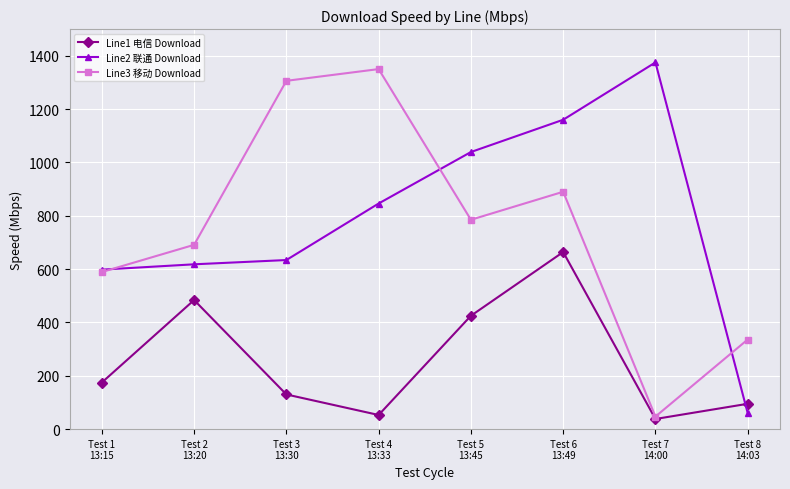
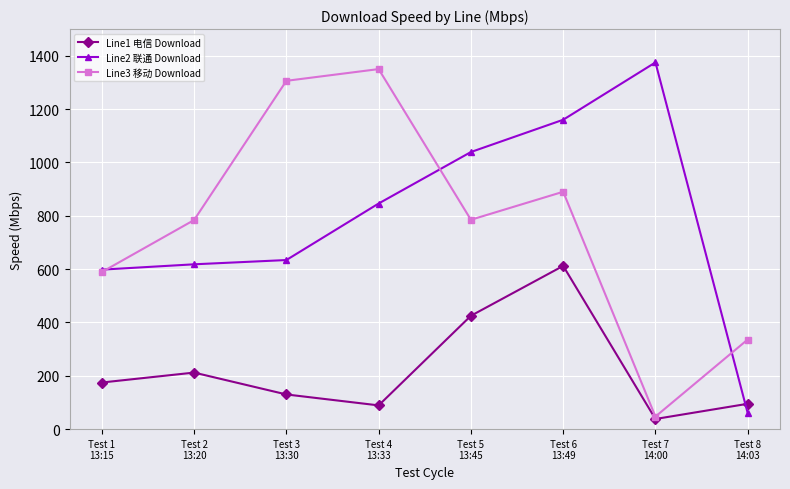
  {
    "Line1 电信 Download": {
      "Test 1 13:15": 170,
-     "Test 2 13:20": 480,
+     "Test 2 13:20": 210,
      "Test 3 13:30": 130,
-     "Test 4 13:33": 50,
+     "Test 4 13:33": 90,
      "Test 5 13:45": 430,
-     "Test 6 13:49": 660,
+     "Test 6 13:49": 610,
      "Test 8 14:03": 100
    },
    "Line2 联通 Download": {
      "Test 2 13:20": 620,
      "Test 3 13:30": 630,
      "Test 4 13:33": 850,
      "Test 5 13:45": 1040,
      "Test 6 13:49": 1160,
      "Test 7 14:00": 1380,
      "Test 8 14:03": 60
    },
    "Line3 移动 Download": {
-     "Test 2 13:20": 690,
+     "Test 2 13:20": 780,
      "Test 3 13:30": 1310,
      "Test 4 13:33": 1350,
      "Test 5 13:45": 790,
      "Test 6 13:49": 890,
      "Test 8 14:03": 340
    }
  }
